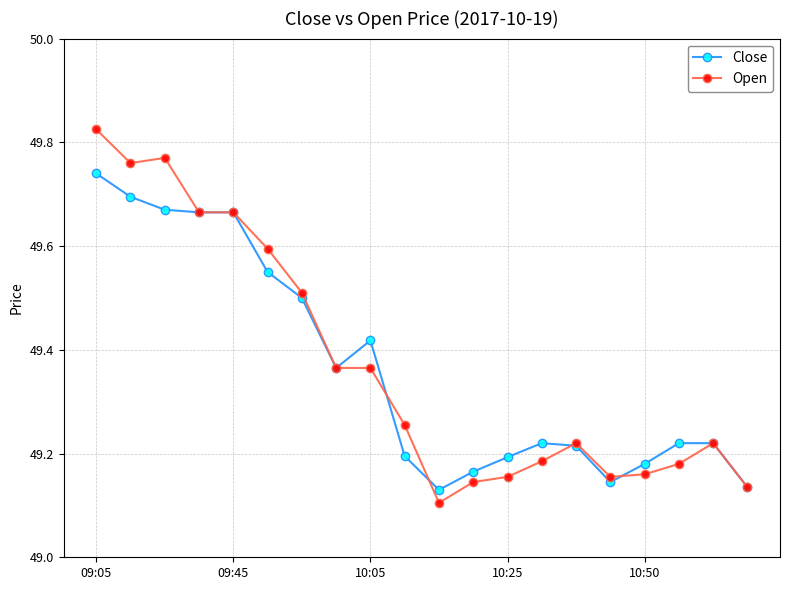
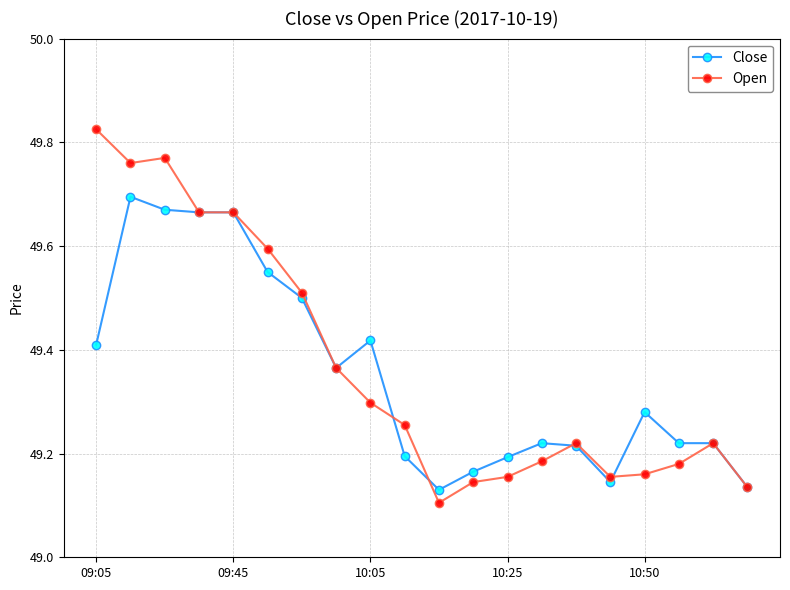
  {
    "Close": {
-     "09:05": 49.74,
+     "09:05": 49.41,
      "10:05": 49.42,
      "10:25": 49.19,
-     "10:50": 49.18
+     "10:50": 49.28
    },
    "Open": {
      "09:05": 49.83,
-     "10:05": 49.37,
+     "10:05": 49.30,
      "10:25": 49.16,
      "10:50": 49.16
    }
  }
